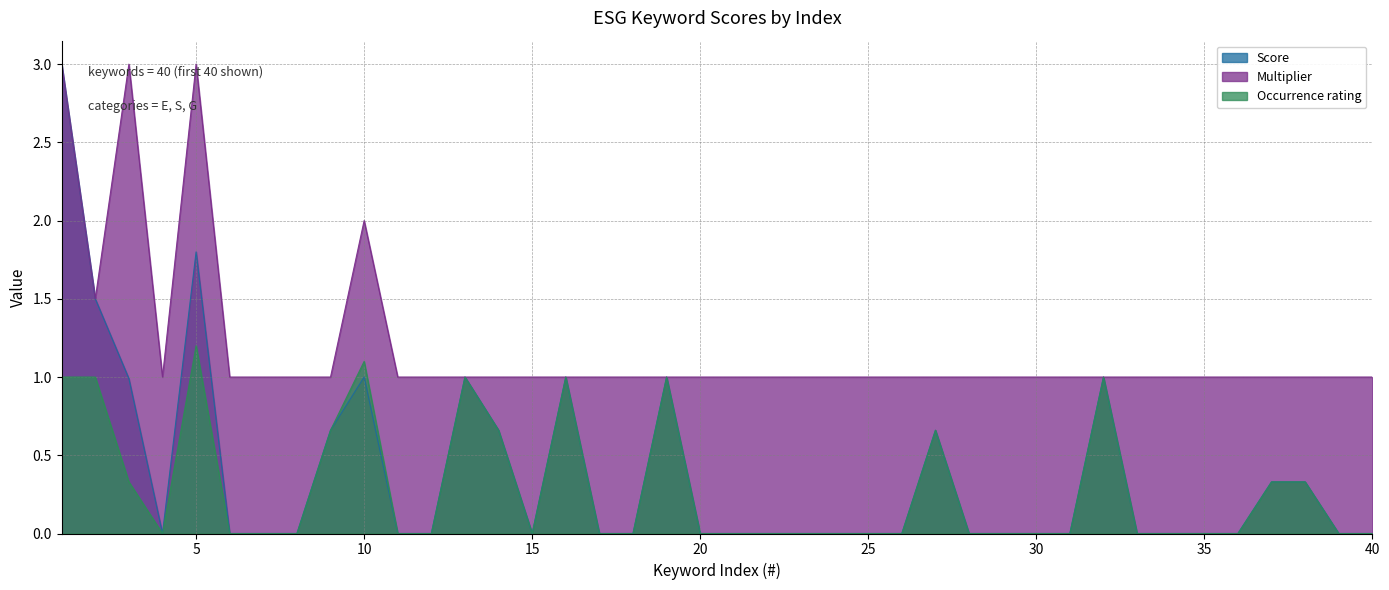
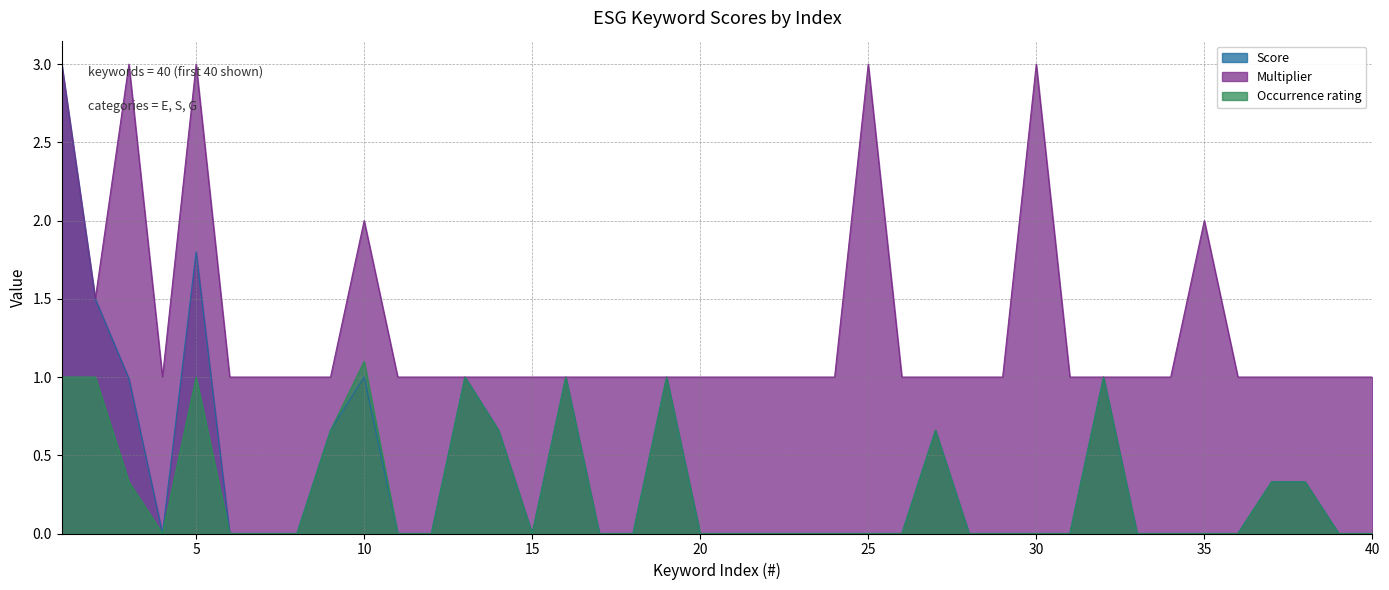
  {
    "Score": {
      "5": 1.8,
      "10": 1.0
    },
    "Multiplier": {
      "10": 2,
      "15": 1,
      "20": 1,
-     "25": 1,
-     "30": 1,
-     "35": 1,
+     "25": 3,
+     "30": 3,
+     "35": 2,
      "40": 1
    },
    "Occurrence rating": {
-     "5": 1.2,
+     "5": 1.0,
      "10": 1.1
    }
  }
